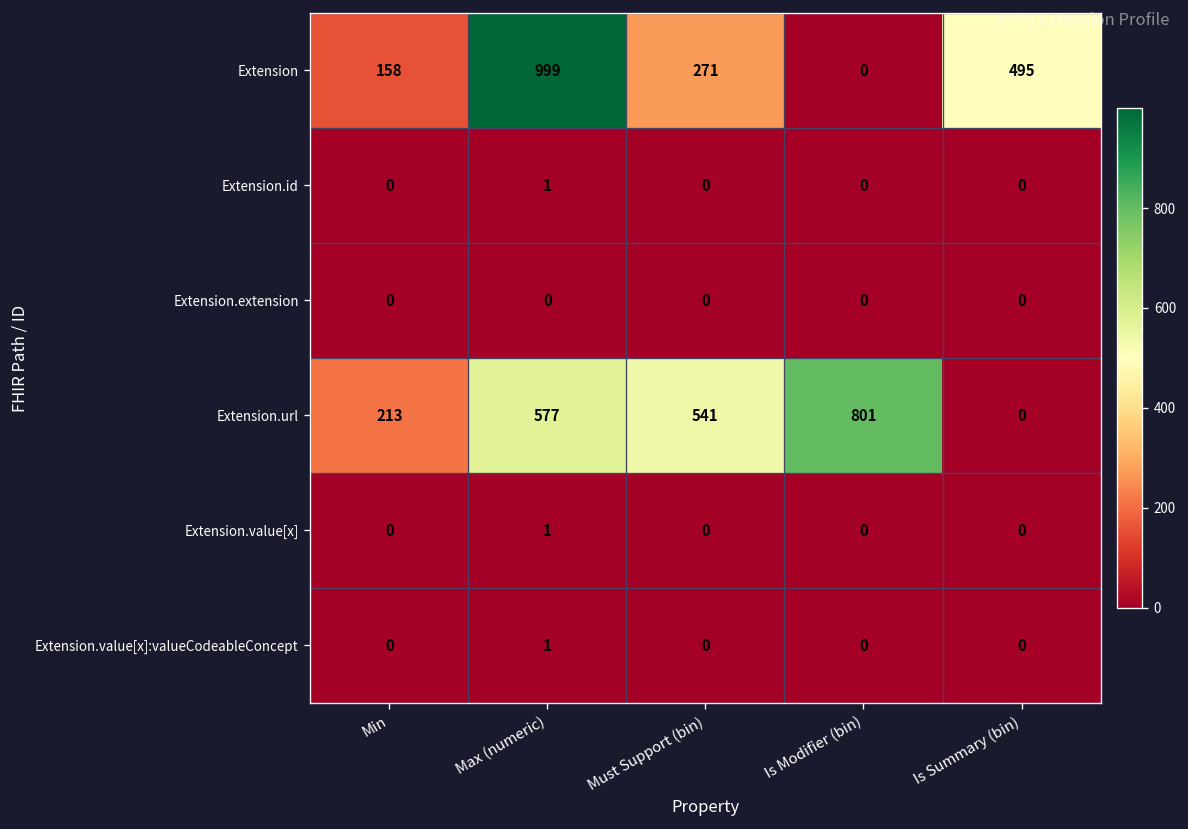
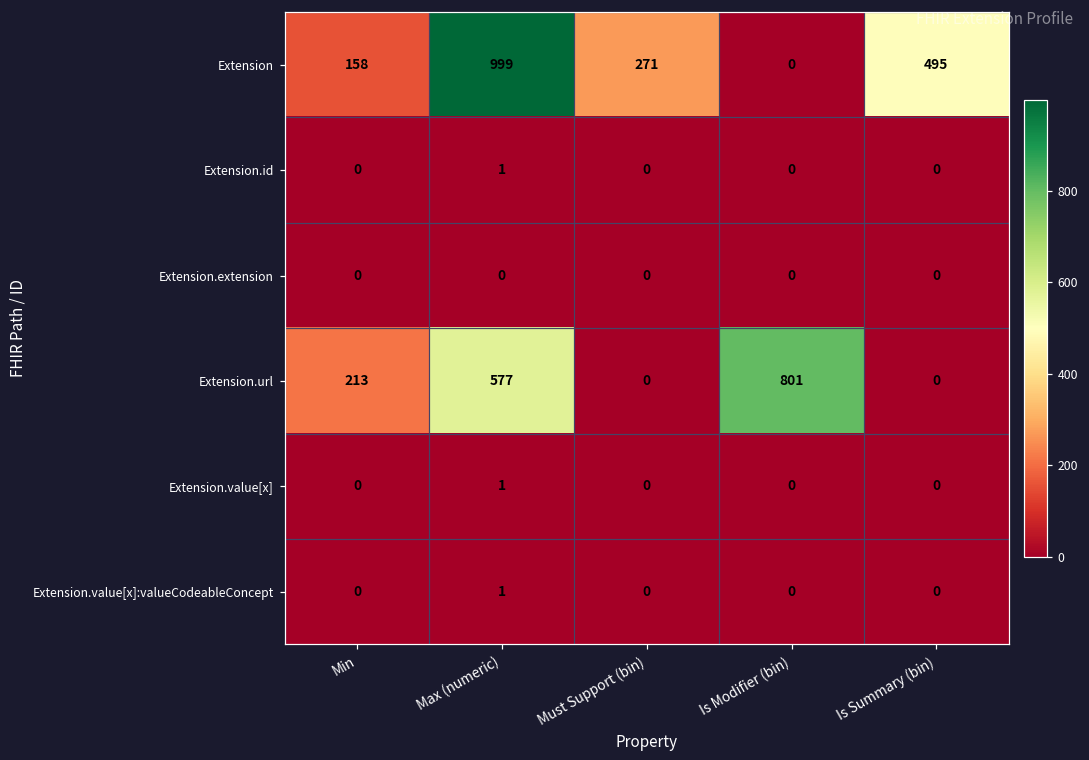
  {
    "Extension": {
      "Min": 158,
      "Max (numeric)": 999,
      "Must Support (bin)": 271,
      "Is Modifier (bin)": 0,
      "Is Summary (bin)": 495
    },
    "Extension.id": {
      "Min": 0,
      "Max (numeric)": 1,
      "Must Support (bin)": 0,
      "Is Modifier (bin)": 0,
      "Is Summary (bin)": 0
    },
    "Extension.extension": {
      "Min": 0,
      "Max (numeric)": 0,
      "Must Support (bin)": 0,
      "Is Modifier (bin)": 0,
      "Is Summary (bin)": 0
    },
    "Extension.url": {
      "Min": 213,
      "Max (numeric)": 577,
-     "Must Support (bin)": 541,
+     "Must Support (bin)": 0,
      "Is Modifier (bin)": 801,
      "Is Summary (bin)": 0
    },
    "Extension.value[x]": {
      "Min": 0,
      "Max (numeric)": 1,
      "Must Support (bin)": 0,
      "Is Modifier (bin)": 0,
      "Is Summary (bin)": 0
    },
    "Extension.value[x]:valueCodeableConcept": {
      "Min": 0,
      "Max (numeric)": 1,
      "Must Support (bin)": 0,
      "Is Modifier (bin)": 0,
      "Is Summary (bin)": 0
    }
  }
